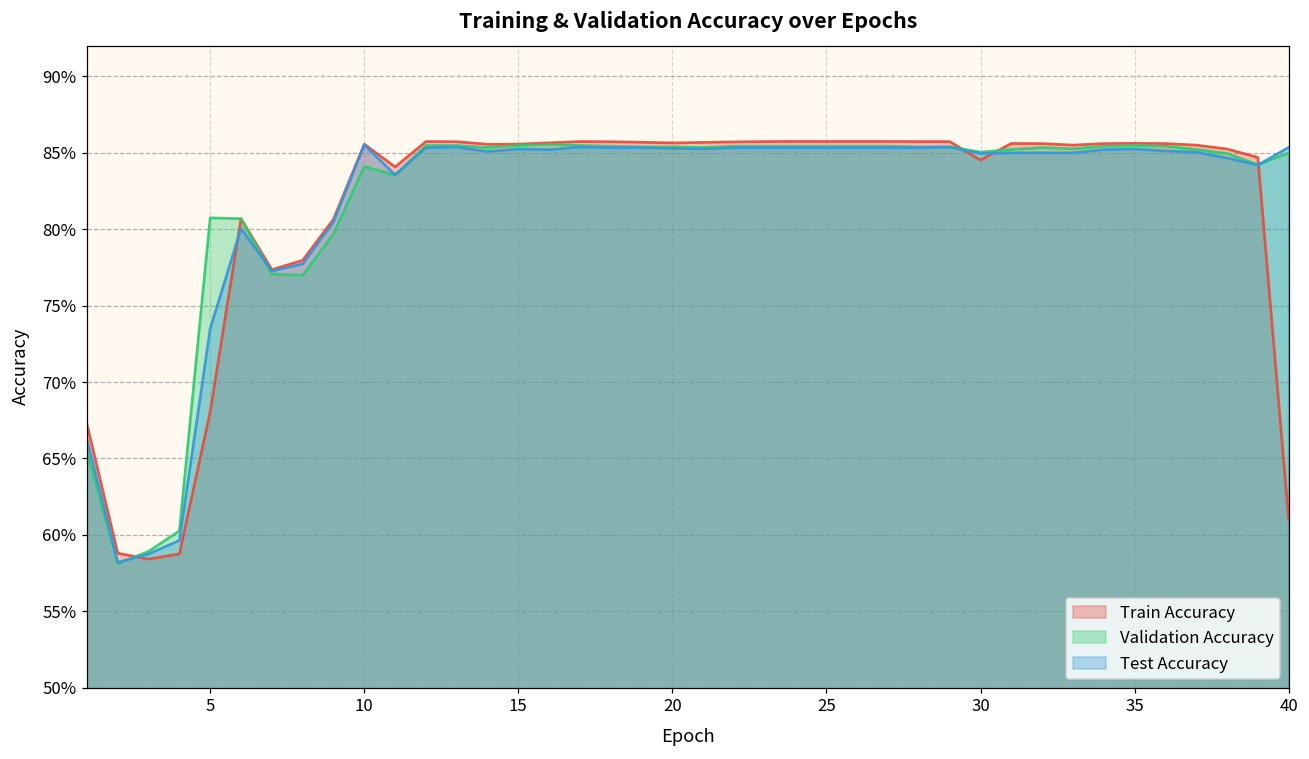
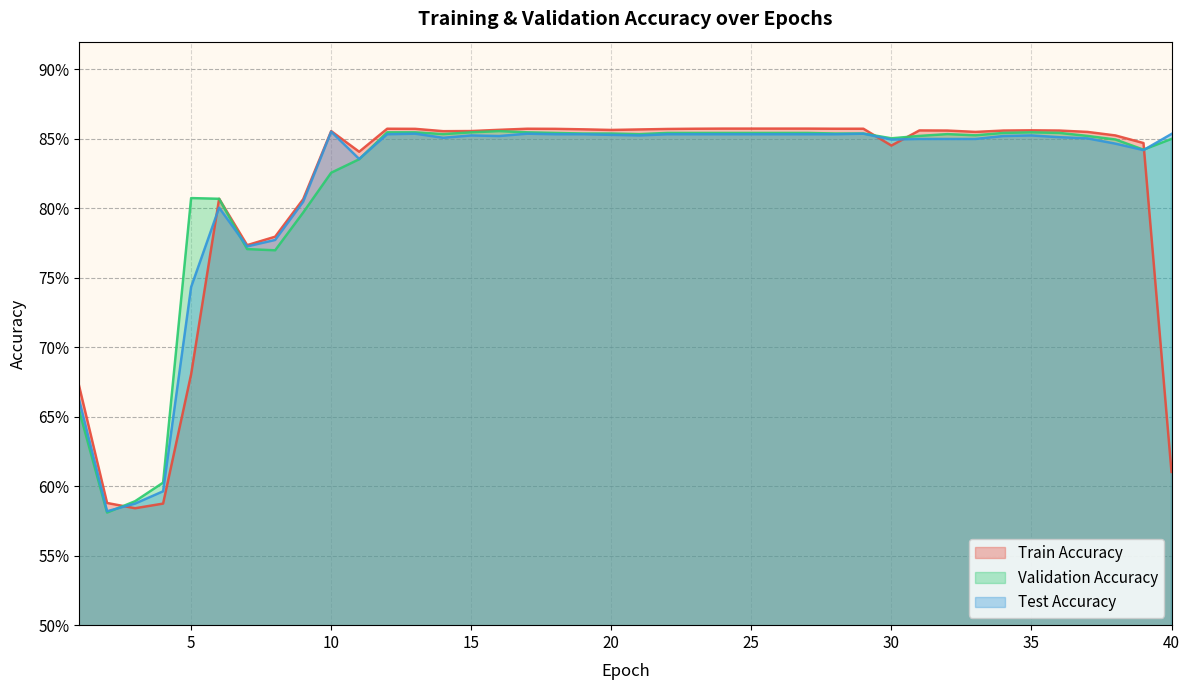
  {
    "Train Accuracy": {
      "5": "68.1%",
      "20": "85.6%",
      "25": "85.7%",
      "30": "84.5%",
      "40": "61.0%"
    },
    "Validation Accuracy": {
      "5": "80.7%",
-     "10": "84.1%",
+     "10": "82.6%",
      "40": "85.0%"
    },
    "Test Accuracy": {
-     "5": "73.5%",
+     "5": "74.3%",
      "15": "85.2%",
      "35": "85.2%",
      "40": "85.4%"
    }
  }
